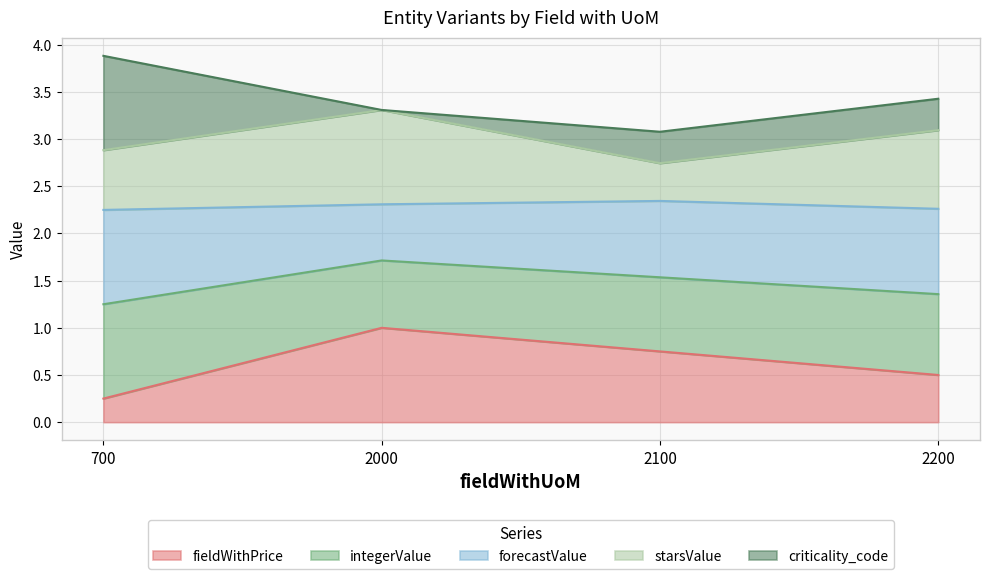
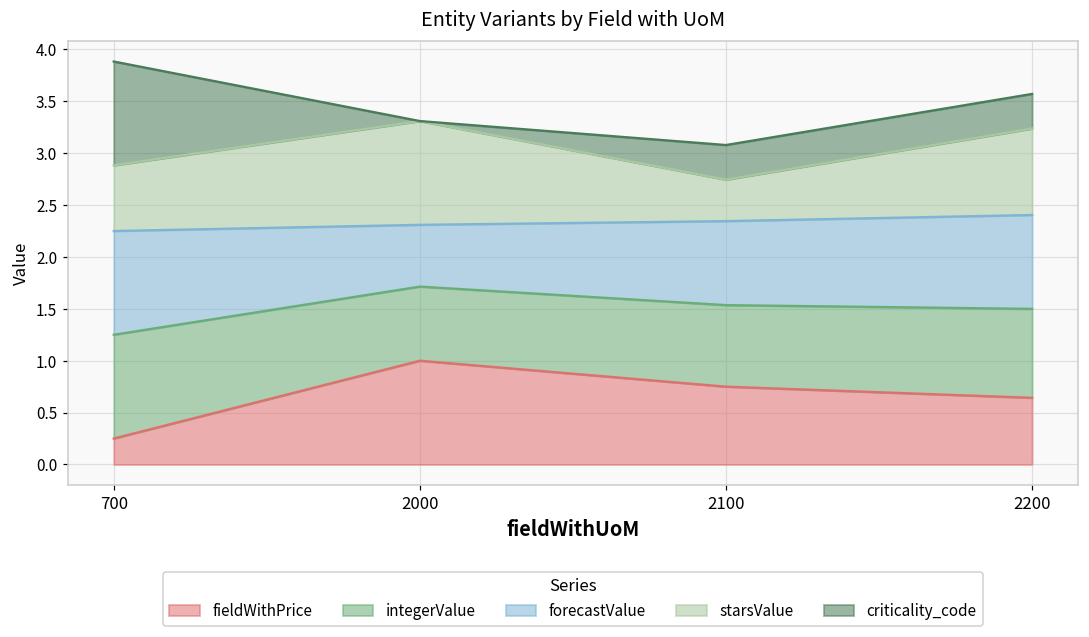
  {
    "fieldWithPrice": {
      "700": 0.3,
      "2000": 1.0,
      "2100": 0.8,
-     "2200": 0.5
+     "2200": 0.6
    }
  }
